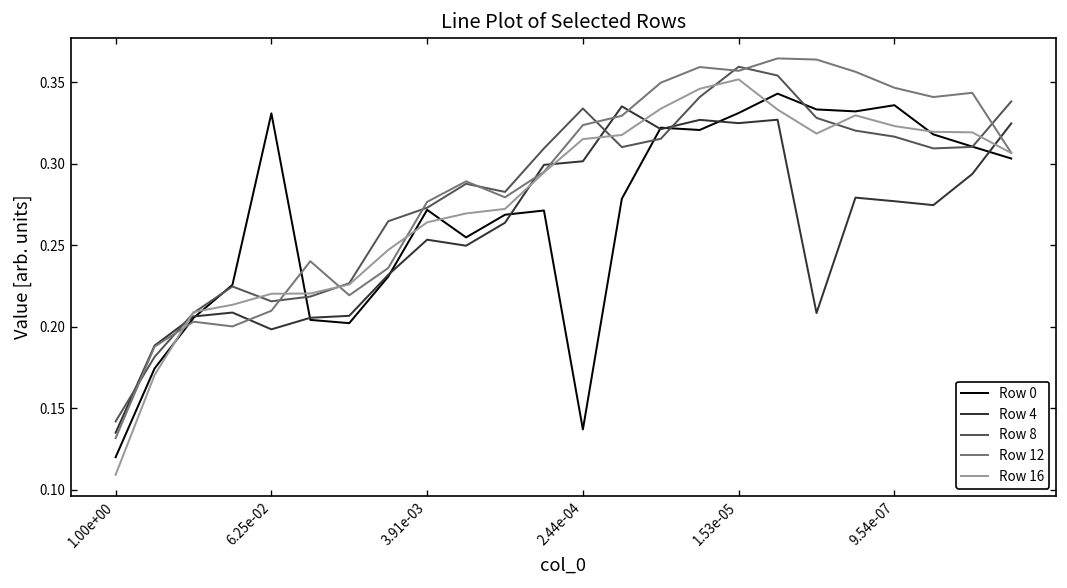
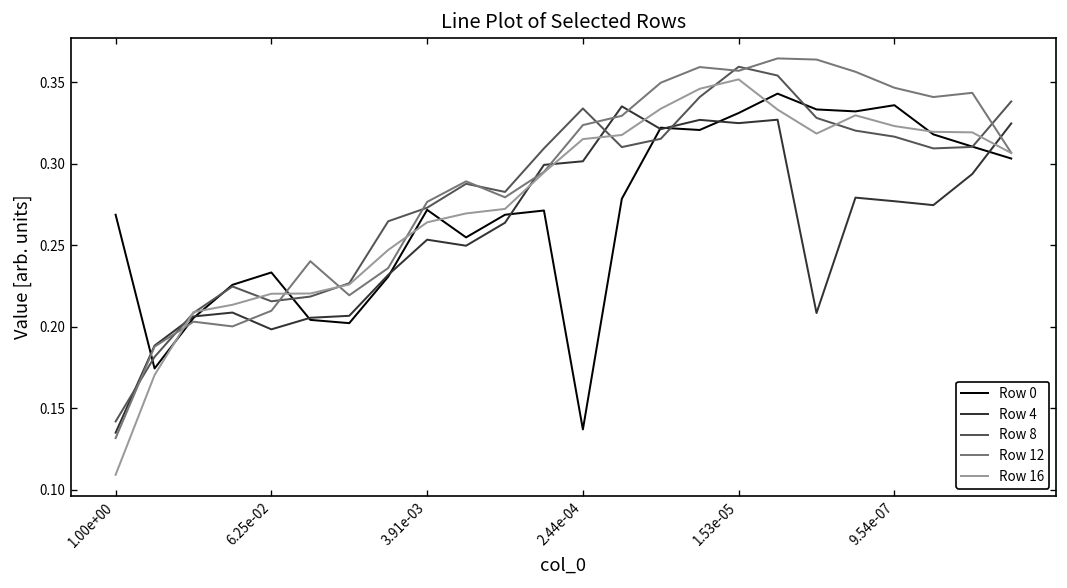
  {
    "Row 0": {
-     "1.00e+00": 0.120,
-     "6.25e-02": 0.331,
+     "1.00e+00": 0.269,
+     "6.25e-02": 0.233,
      "2.44e-04": 0.137,
      "1.53e-05": 0.331,
      "9.54e-07": 0.336
    }
  }
